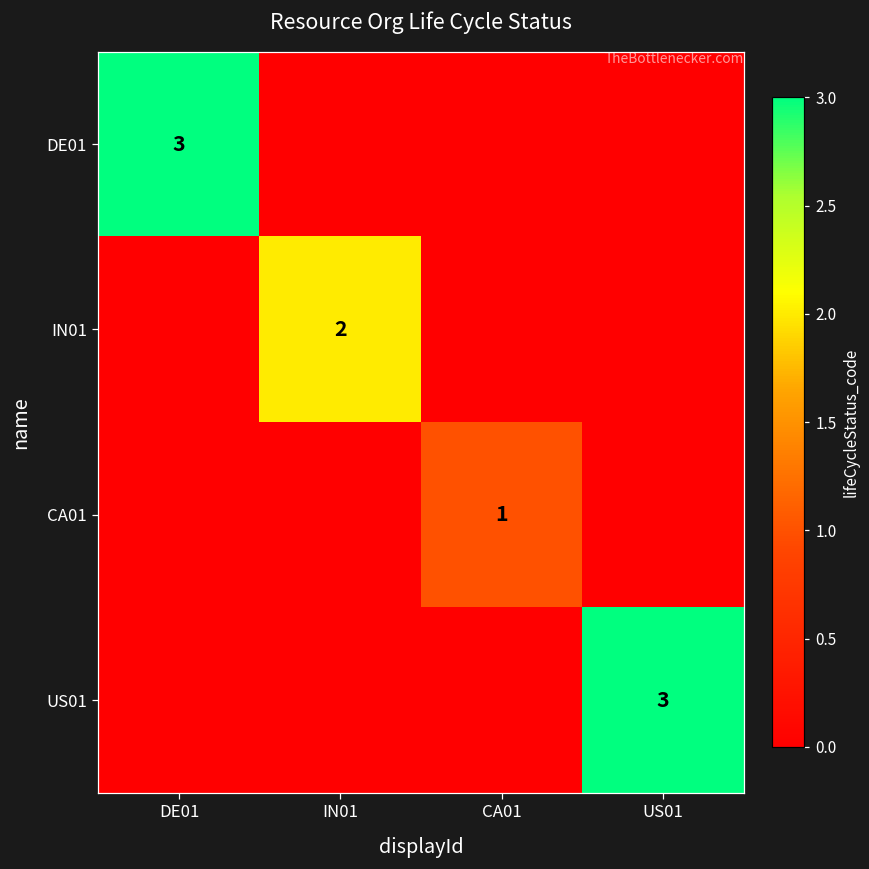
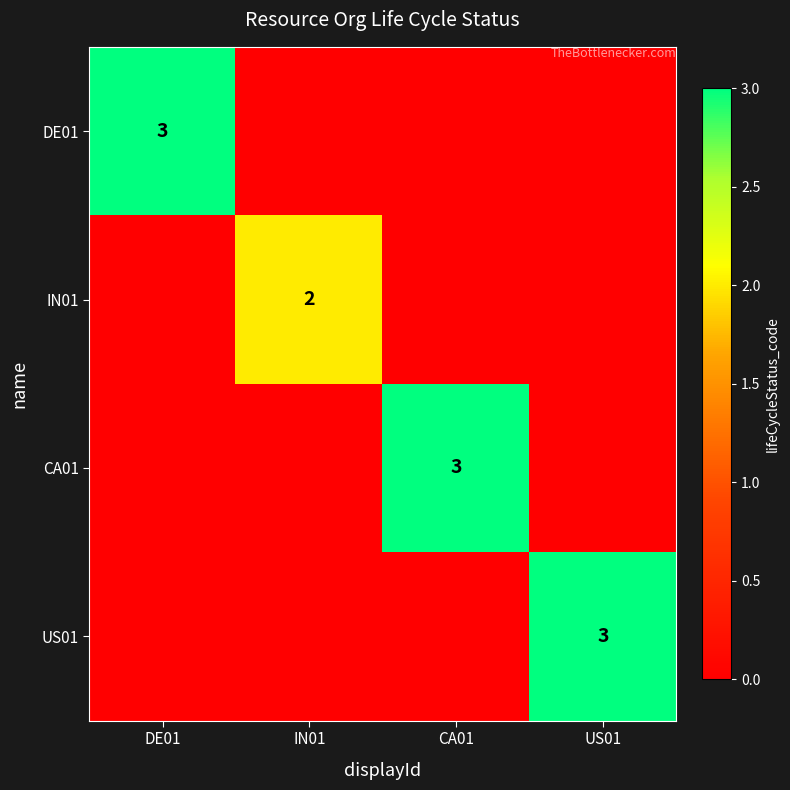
  {
    "DE01": {
      "DE01": 3
    },
    "IN01": {
      "IN01": 2
    },
    "CA01": {
-     "CA01": 1
+     "CA01": 3
    },
    "US01": {
      "US01": 3
    }
  }
